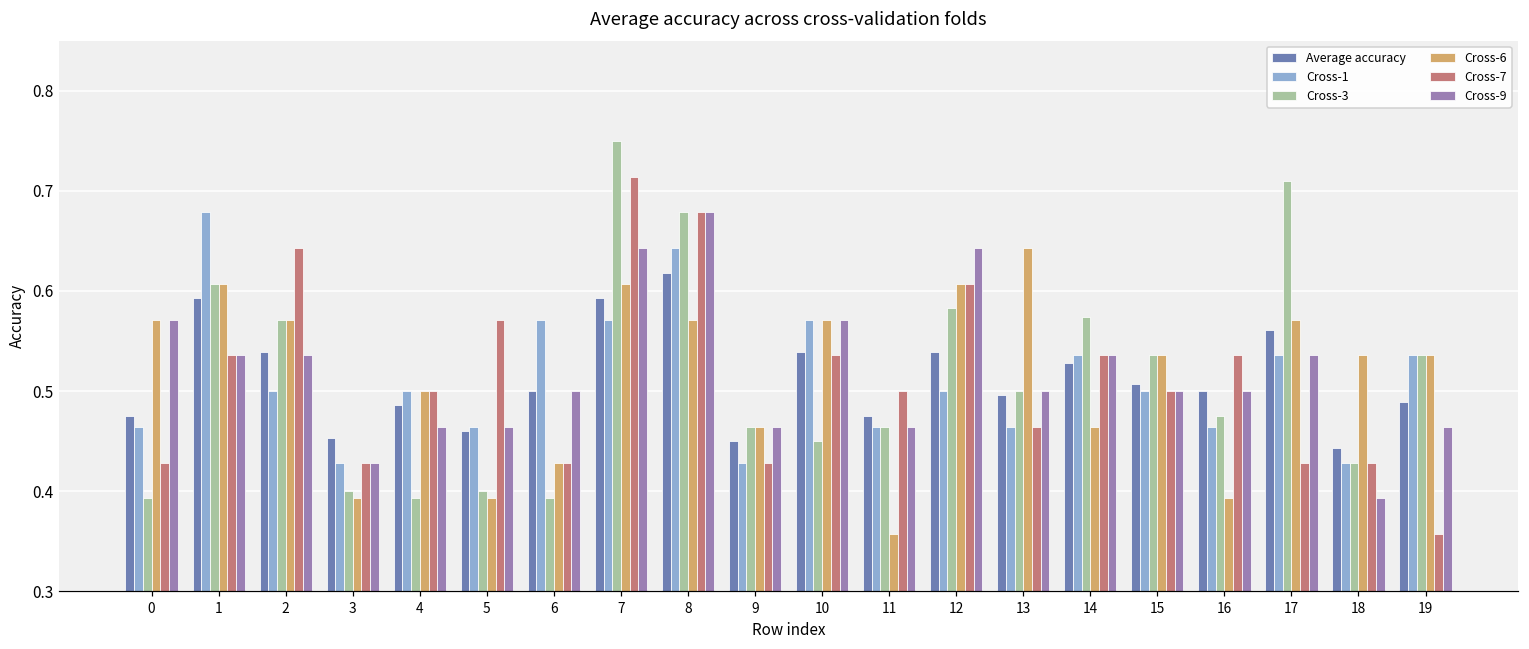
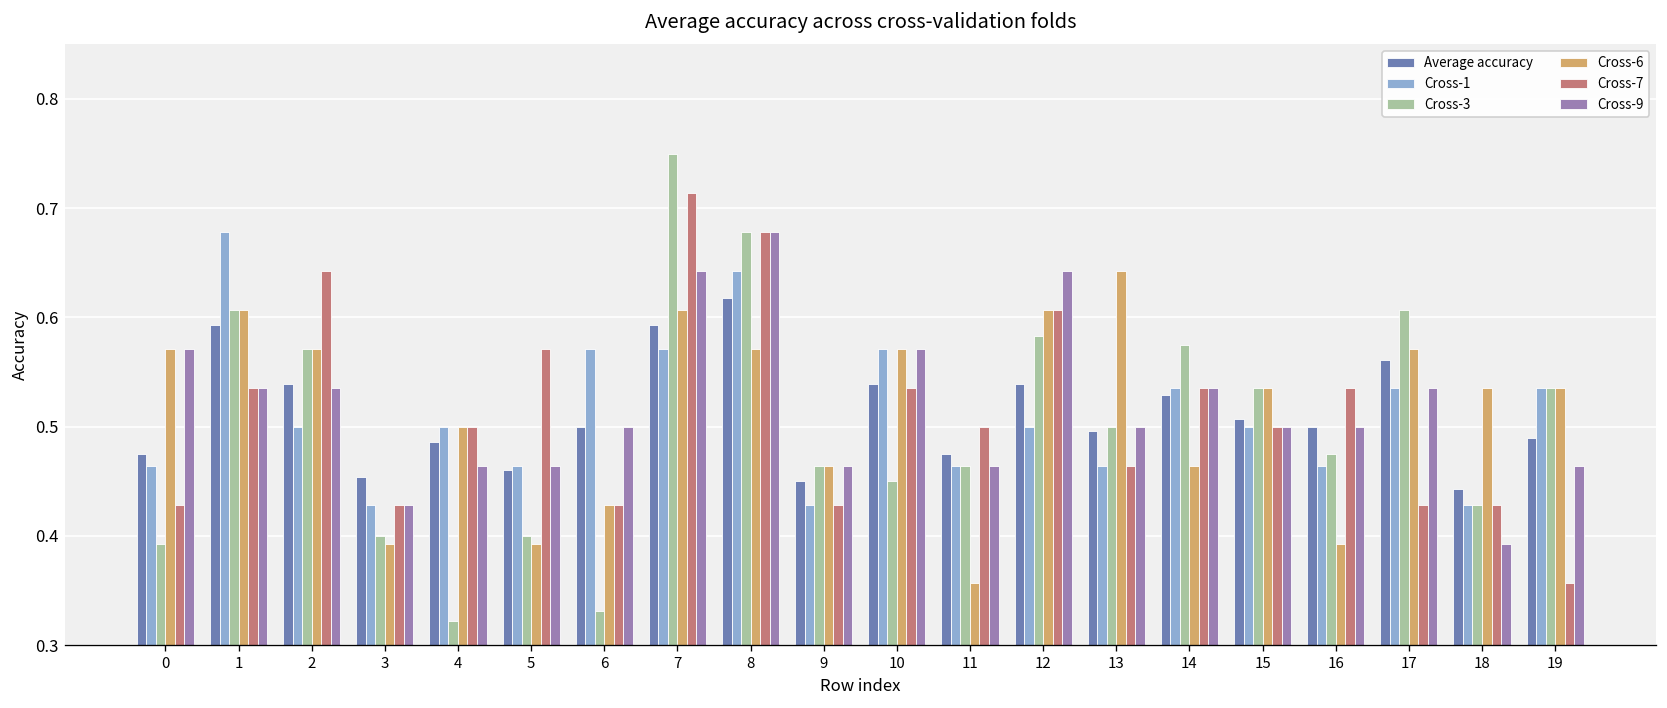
  {
    "Cross-3": {
      "0": 0.39,
      "1": 0.61,
      "2": 0.57,
      "3": 0.40,
-     "4": 0.39,
+     "4": 0.32,
      "5": 0.40,
-     "6": 0.39,
+     "6": 0.33,
      "7": 0.75,
      "8": 0.68,
      "9": 0.46,
      "10": 0.45,
      "11": 0.46,
      "12": 0.58,
      "13": 0.50,
      "14": 0.57,
      "15": 0.54,
      "16": 0.48,
-     "17": 0.71,
+     "17": 0.61,
      "18": 0.43,
      "19": 0.54
    }
  }
